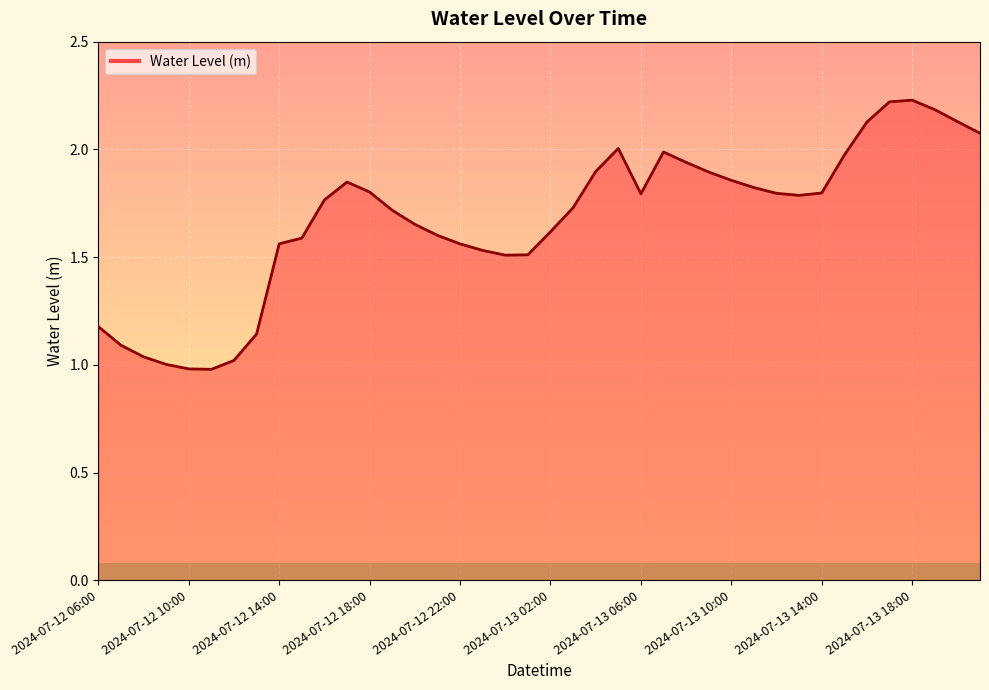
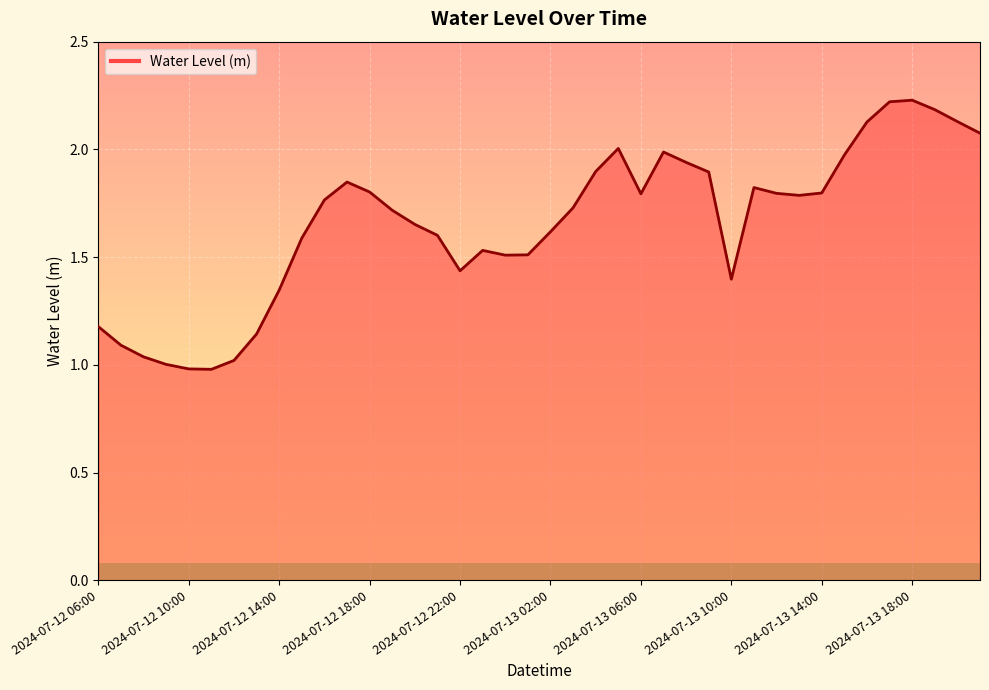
  {
    "2024-07-12 06:00": 1.18,
    "2024-07-12 10:00": 0.98,
-   "2024-07-12 14:00": 1.56,
+   "2024-07-12 14:00": 1.35,
    "2024-07-12 18:00": 1.80,
-   "2024-07-12 22:00": 1.56,
+   "2024-07-12 22:00": 1.44,
    "2024-07-13 02:00": 1.62,
    "2024-07-13 06:00": 1.79,
-   "2024-07-13 10:00": 1.86,
+   "2024-07-13 10:00": 1.40,
    "2024-07-13 14:00": 1.80,
    "2024-07-13 18:00": 2.23
  }
